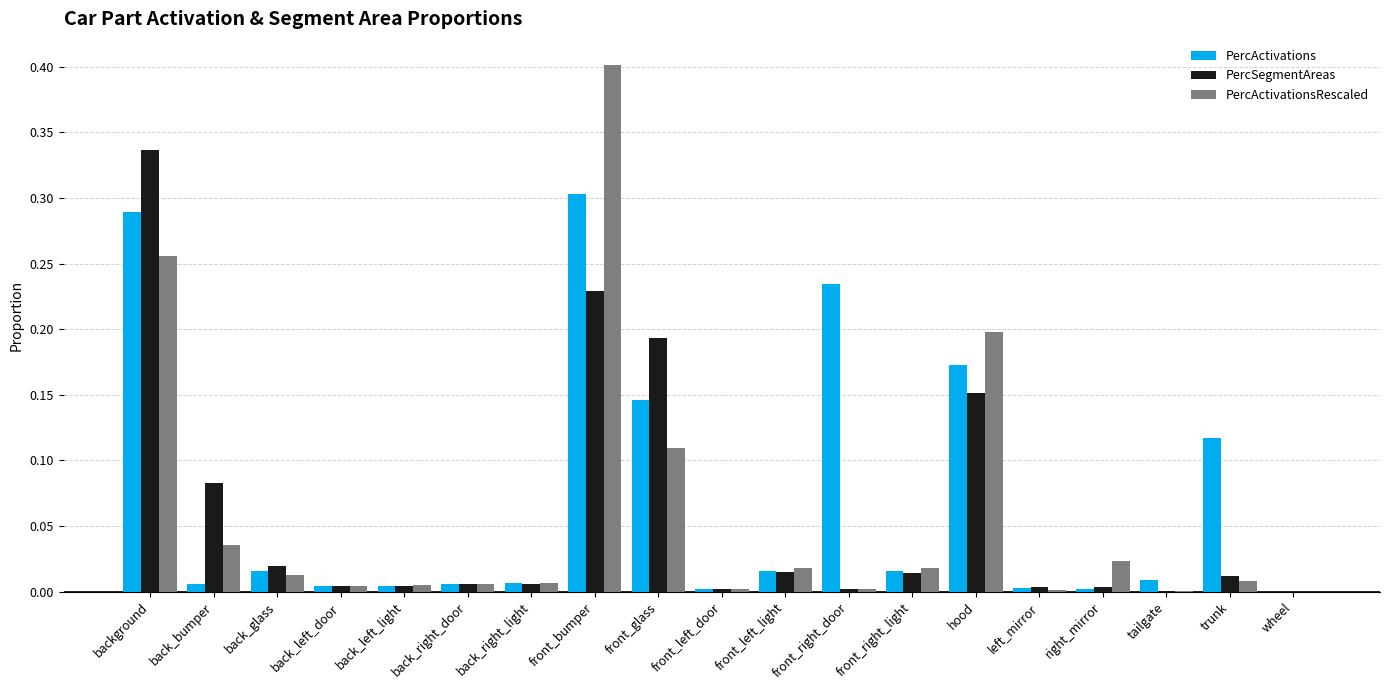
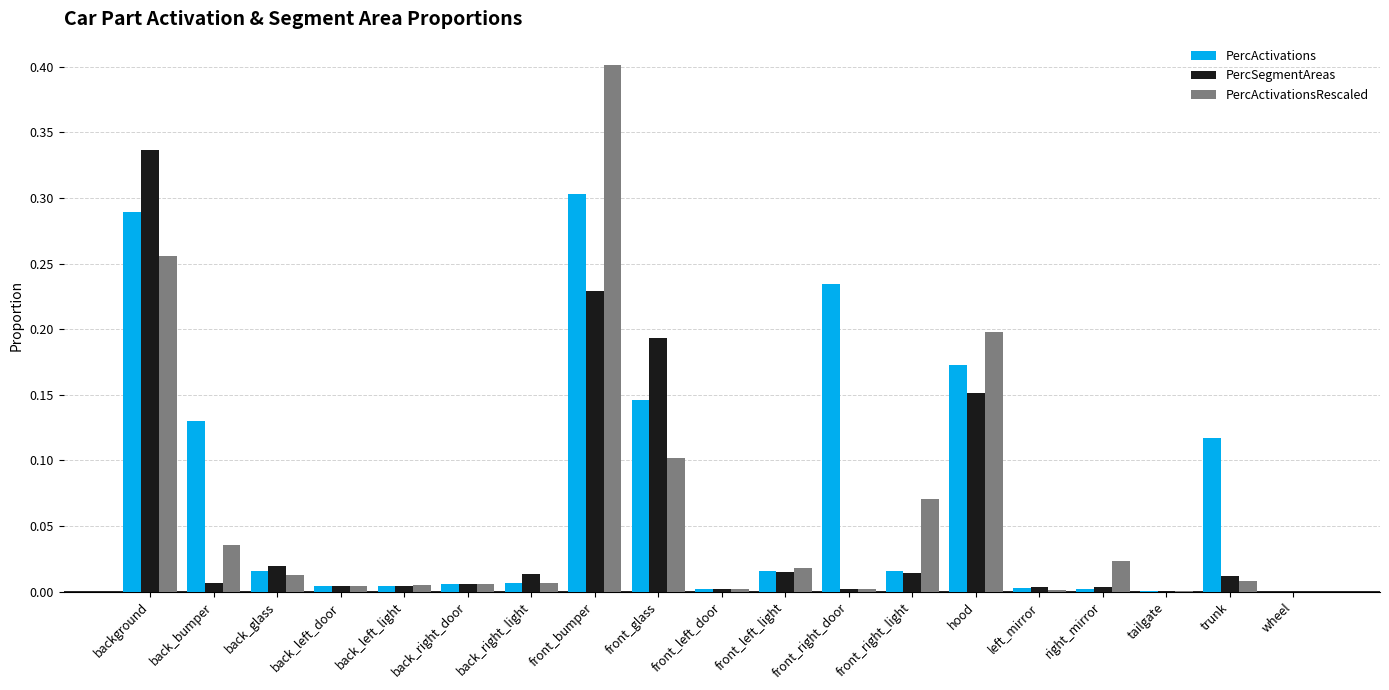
  {
    "PercActivations": {
      "background": 0.289,
-     "back_bumper": 0.006,
+     "back_bumper": 0.130,
      "back_glass": 0.015,
      "back_left_door": 0.004,
      "back_left_light": 0.005,
      "back_right_door": 0.006,
      "back_right_light": 0.006,
      "front_bumper": 0.303,
      "front_glass": 0.146,
      "front_left_door": 0.002,
      "front_left_light": 0.016,
      "front_right_door": 0.234,
      "front_right_light": 0.016,
      "hood": 0.173,
      "left_mirror": 0.002,
      "right_mirror": 0.002,
-     "tailgate": 0.009,
+     "tailgate": 0.000,
      "trunk": 0.117
    },
    "PercSegmentAreas": {
      "background": 0.337,
-     "back_bumper": 0.083,
+     "back_bumper": 0.007,
      "back_glass": 0.019,
      "back_left_door": 0.004,
      "back_left_light": 0.004,
      "back_right_door": 0.006,
-     "back_right_light": 0.006,
+     "back_right_light": 0.014,
      "front_bumper": 0.229,
      "front_glass": 0.194,
      "front_left_light": 0.015,
      "front_right_light": 0.014,
      "hood": 0.151,
      "left_mirror": 0.004,
      "right_mirror": 0.003,
      "trunk": 0.012
    },
    "PercActivationsRescaled": {
      "background": 0.256,
      "back_bumper": 0.036,
      "back_glass": 0.012,
      "back_left_door": 0.004,
      "back_left_light": 0.005,
      "back_right_door": 0.006,
      "back_right_light": 0.007,
      "front_bumper": 0.401,
-     "front_glass": 0.110,
+     "front_glass": 0.102,
      "front_left_door": 0.002,
      "front_left_light": 0.018,
      "front_right_door": 0.002,
-     "front_right_light": 0.018,
+     "front_right_light": 0.071,
      "hood": 0.198,
      "right_mirror": 0.023,
      "trunk": 0.008
    }
  }
